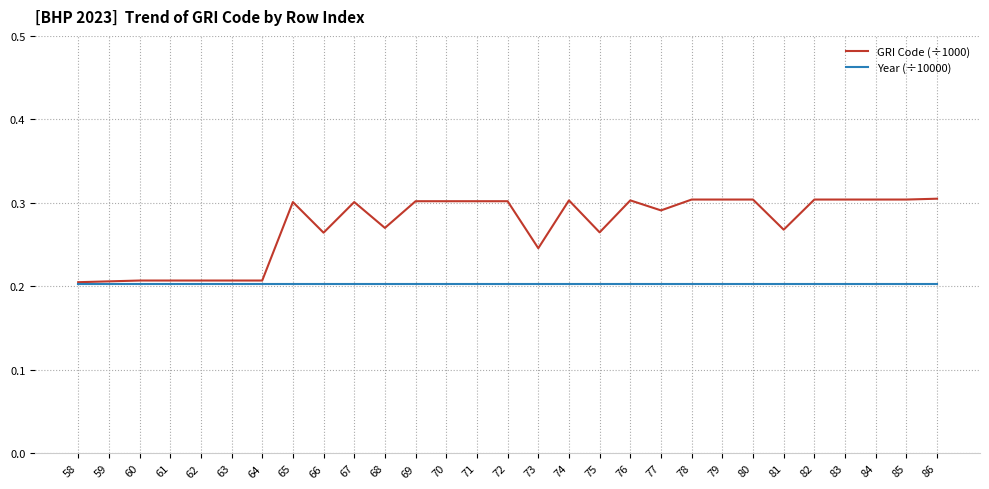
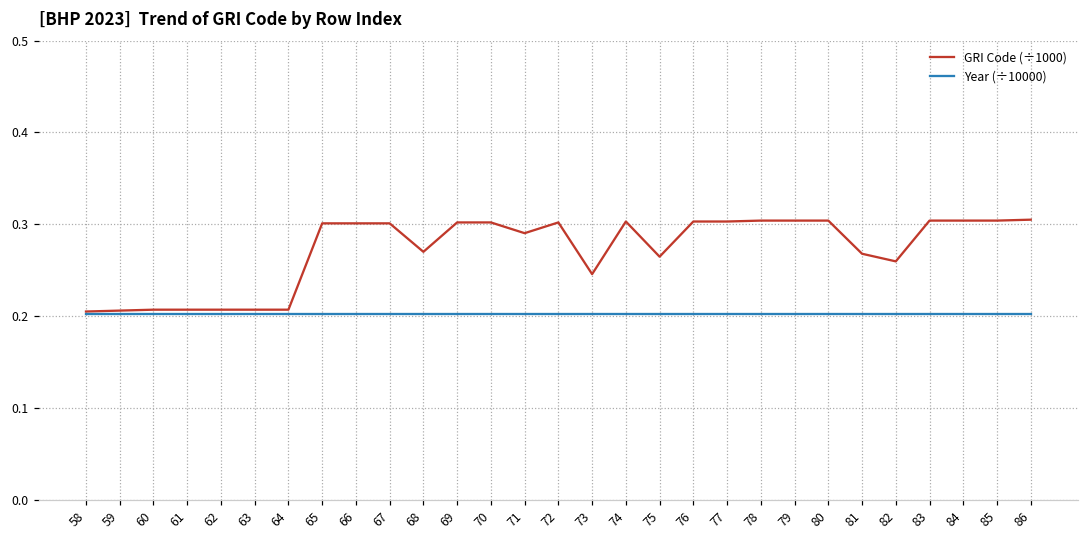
  {
    "GRI Code (÷1000)": {
      "59": 0.21,
      "60": 0.21,
      "61": 0.21,
      "62": 0.21,
      "63": 0.21,
      "64": 0.21,
      "65": 0.30,
-     "66": 0.26,
+     "66": 0.30,
      "67": 0.30,
      "68": 0.27,
      "69": 0.30,
      "70": 0.30,
-     "71": 0.30,
+     "71": 0.29,
      "72": 0.30,
      "73": 0.25,
      "74": 0.30,
      "75": 0.26,
      "76": 0.30,
-     "77": 0.29,
+     "77": 0.30,
      "78": 0.30,
      "79": 0.30,
      "80": 0.30,
      "81": 0.27,
-     "82": 0.30,
+     "82": 0.26,
      "83": 0.30,
      "84": 0.30,
      "85": 0.30,
      "86": 0.31
    },
    "Year (÷10000)": {
      "59": 0.20,
      "60": 0.20,
      "61": 0.20,
      "62": 0.20,
      "63": 0.20,
      "64": 0.20,
      "65": 0.20,
      "66": 0.20,
      "67": 0.20,
      "68": 0.20,
      "69": 0.20,
      "70": 0.20,
      "71": 0.20,
      "72": 0.20,
      "73": 0.20,
      "74": 0.20,
      "75": 0.20,
      "76": 0.20,
      "77": 0.20,
      "78": 0.20,
      "79": 0.20,
      "80": 0.20,
      "81": 0.20,
      "82": 0.20,
      "83": 0.20,
      "84": 0.20,
      "85": 0.20,
      "86": 0.20
    }
  }
